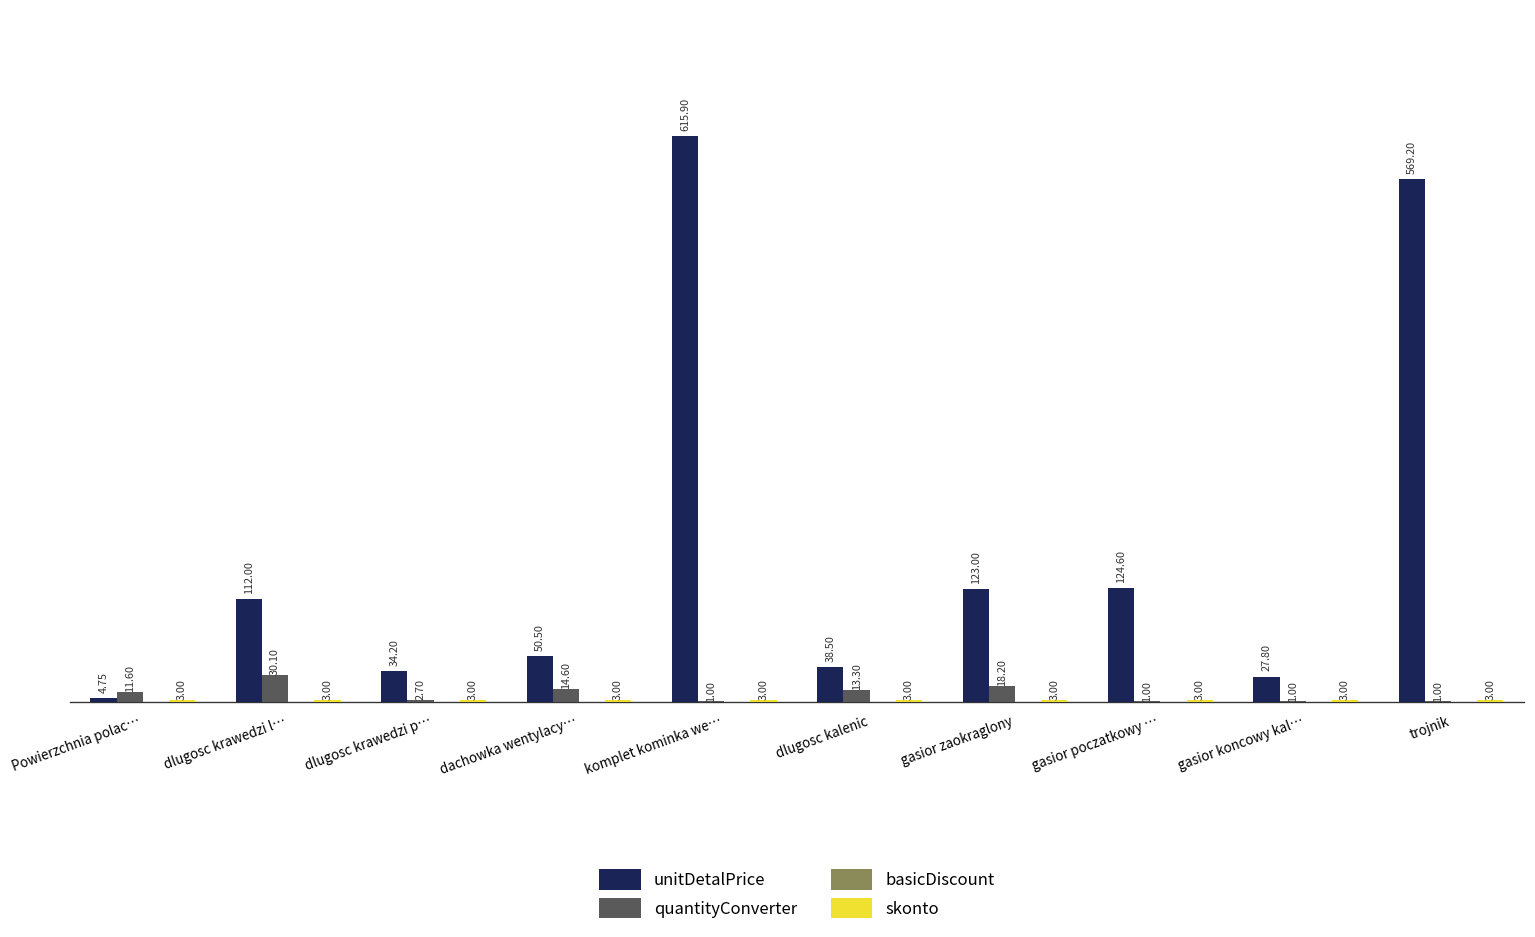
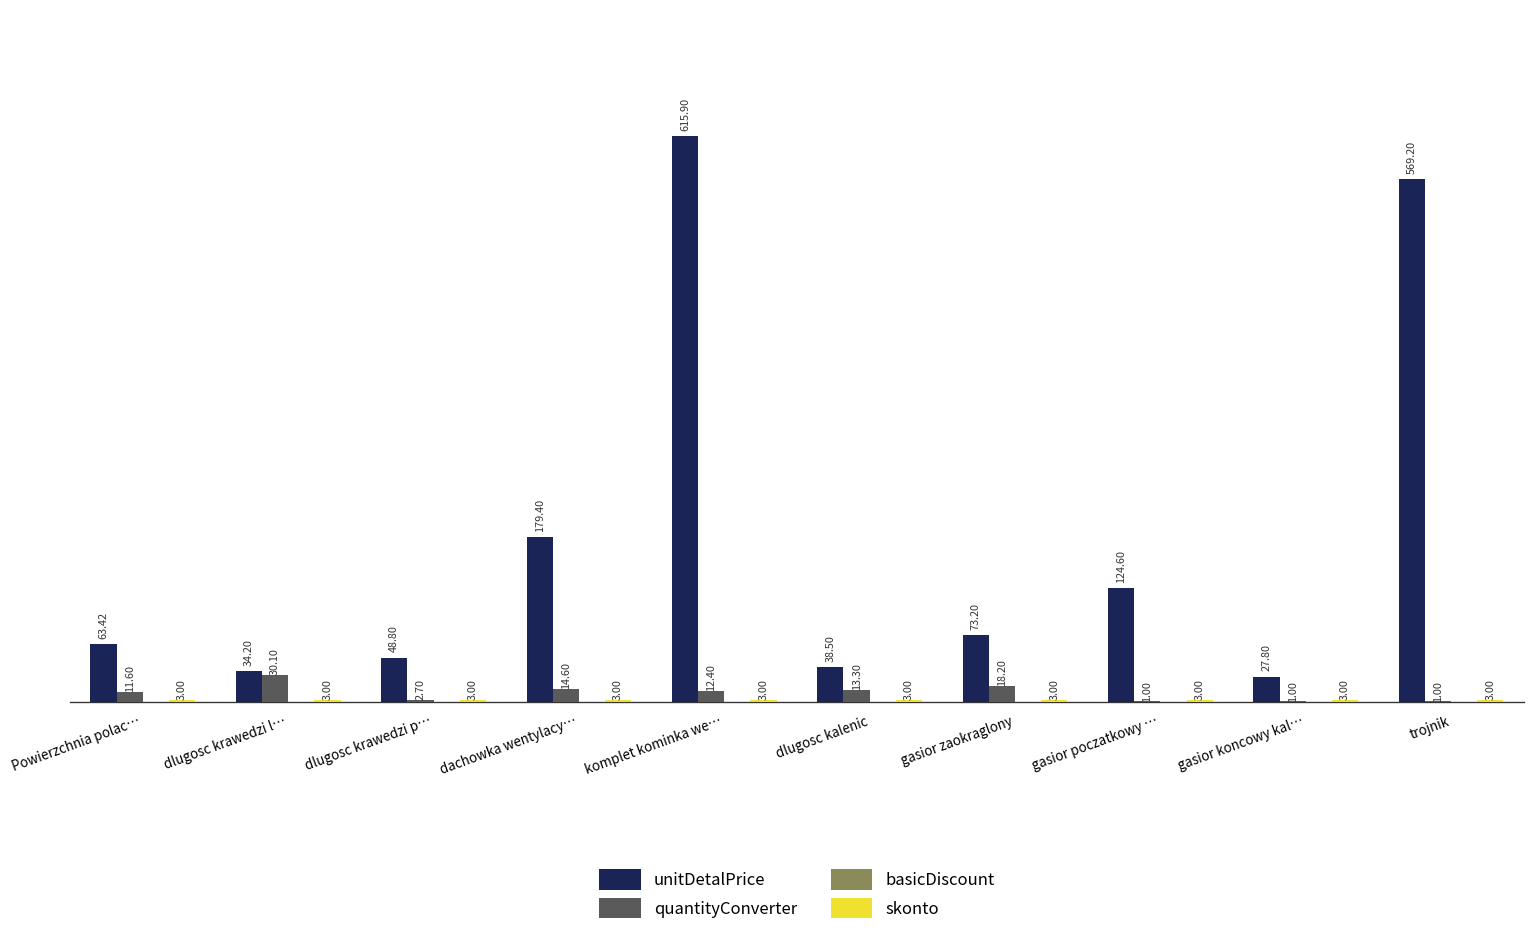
  {
    "unitDetalPrice": {
-     "Powierzchnia polac…": 4.75,
-     "dlugosc krawedzi l…": 112.00,
-     "dlugosc krawedzi p…": 34.20,
-     "dachowka wentylacy…": 50.50,
+     "Powierzchnia polac…": 63.42,
+     "dlugosc krawedzi l…": 34.20,
+     "dlugosc krawedzi p…": 48.80,
+     "dachowka wentylacy…": 179.40,
      "komplet kominka we…": 615.90,
      "dlugosc kalenic": 38.50,
-     "gasior zaokraglony": 123.00,
+     "gasior zaokraglony": 73.20,
      "gasior poczatkowy …": 124.60,
      "gasior koncowy kal…": 27.80,
      "trojnik": 569.20
    },
    "quantityConverter": {
      "Powierzchnia polac…": 11.60,
      "dlugosc krawedzi l…": 30.10,
      "dlugosc krawedzi p…": 2.70,
      "dachowka wentylacy…": 14.60,
-     "komplet kominka we…": 1.00,
+     "komplet kominka we…": 12.40,
      "dlugosc kalenic": 13.30,
      "gasior zaokraglony": 18.20,
      "gasior poczatkowy …": 1.00,
      "gasior koncowy kal…": 1.00,
      "trojnik": 1.00
    },
    "skonto": {
      "Powierzchnia polac…": 3.00,
      "dlugosc krawedzi l…": 3.00,
      "dlugosc krawedzi p…": 3.00,
      "dachowka wentylacy…": 3.00,
      "komplet kominka we…": 3.00,
      "dlugosc kalenic": 3.00,
      "gasior zaokraglony": 3.00,
      "gasior poczatkowy …": 3.00,
      "gasior koncowy kal…": 3.00,
      "trojnik": 3.00
    }
  }
